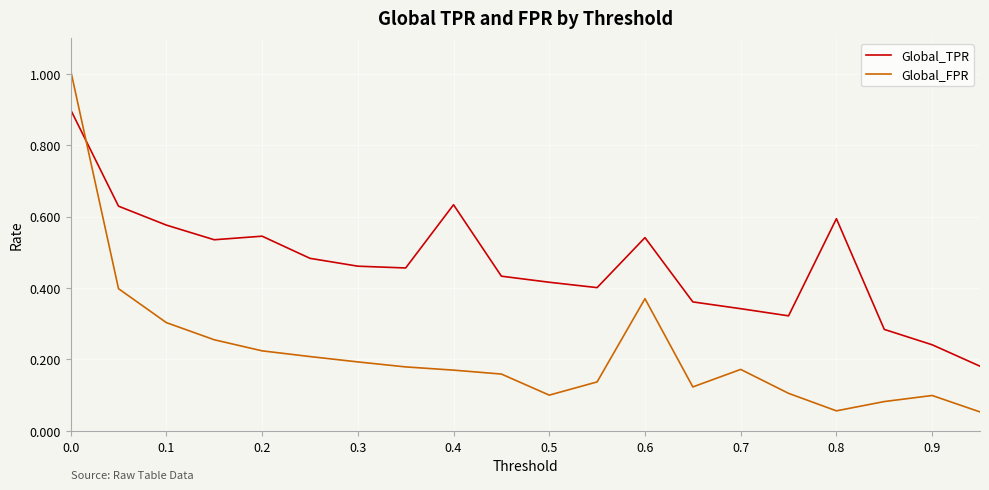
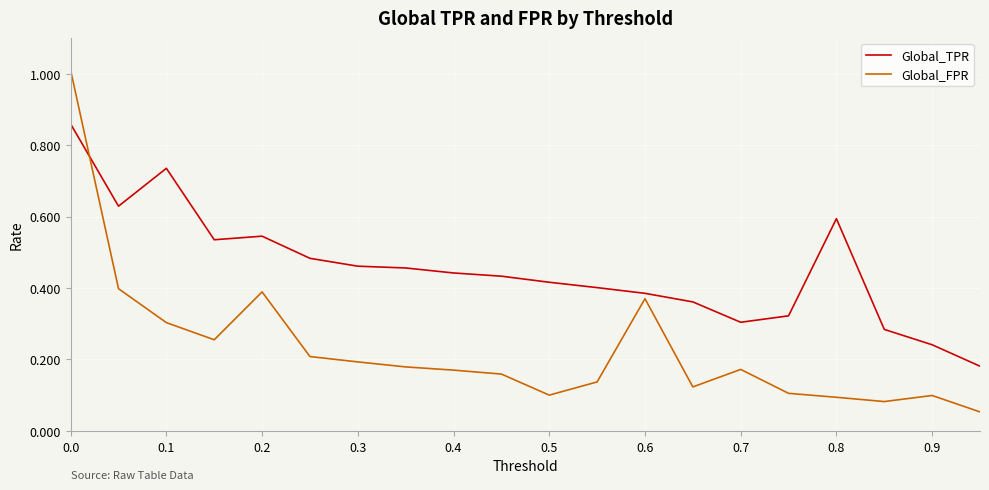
  {
    "Global_TPR": {
-     "0.0": 0.90,
-     "0.1": 0.58,
+     "0.0": 0.86,
+     "0.1": 0.74,
      "0.2": 0.55,
      "0.3": 0.46,
-     "0.4": 0.63,
+     "0.4": 0.44,
      "0.5": 0.42,
-     "0.6": 0.54,
-     "0.7": 0.34,
+     "0.6": 0.39,
+     "0.7": 0.30,
      "0.8": 0.59,
      "0.9": 0.24
    },
    "Global_FPR": {
      "0.0": 1.01,
      "0.1": 0.30,
-     "0.2": 0.22,
+     "0.2": 0.39,
      "0.3": 0.19,
      "0.4": 0.17,
      "0.5": 0.10,
      "0.6": 0.37,
      "0.7": 0.17,
-     "0.8": 0.06,
+     "0.8": 0.09,
      "0.9": 0.10
    }
  }
